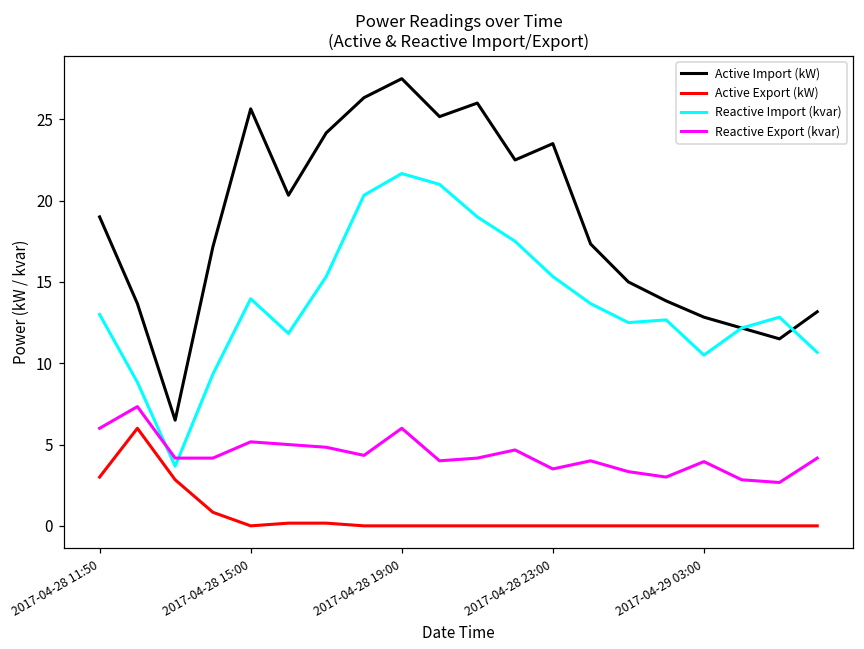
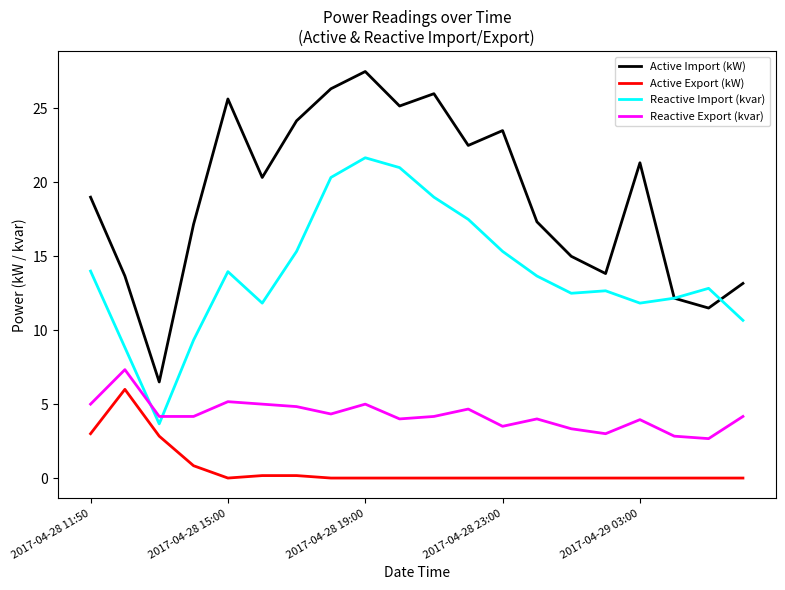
  {
    "Active Import (kW)": {
      "2017-04-28 11:50": 19.0,
      "2017-04-28 15:00": 25.6,
      "2017-04-28 19:00": 27.5,
      "2017-04-28 23:00": 23.5,
-     "2017-04-29 03:00": 12.8
+     "2017-04-29 03:00": 21.3
    },
    "Active Export (kW)": {
      "2017-04-28 11:50": 3.0,
      "2017-04-28 15:00": 0.0,
      "2017-04-28 19:00": 0.0,
      "2017-04-28 23:00": 0.0,
      "2017-04-29 03:00": 0.0
    },
    "Reactive Import (kvar)": {
-     "2017-04-28 11:50": 13,
+     "2017-04-28 11:50": 14,
      "2017-04-28 15:00": 14.0,
      "2017-04-28 19:00": 21.7,
      "2017-04-28 23:00": 15.3,
-     "2017-04-29 03:00": 10.5
+     "2017-04-29 03:00": 11.8
    },
    "Reactive Export (kvar)": {
-     "2017-04-28 11:50": 6,
+     "2017-04-28 11:50": 5,
      "2017-04-28 15:00": 5,
-     "2017-04-28 19:00": 6,
+     "2017-04-28 19:00": 5,
      "2017-04-28 23:00": 3.5,
      "2017-04-29 03:00": 4
    }
  }
